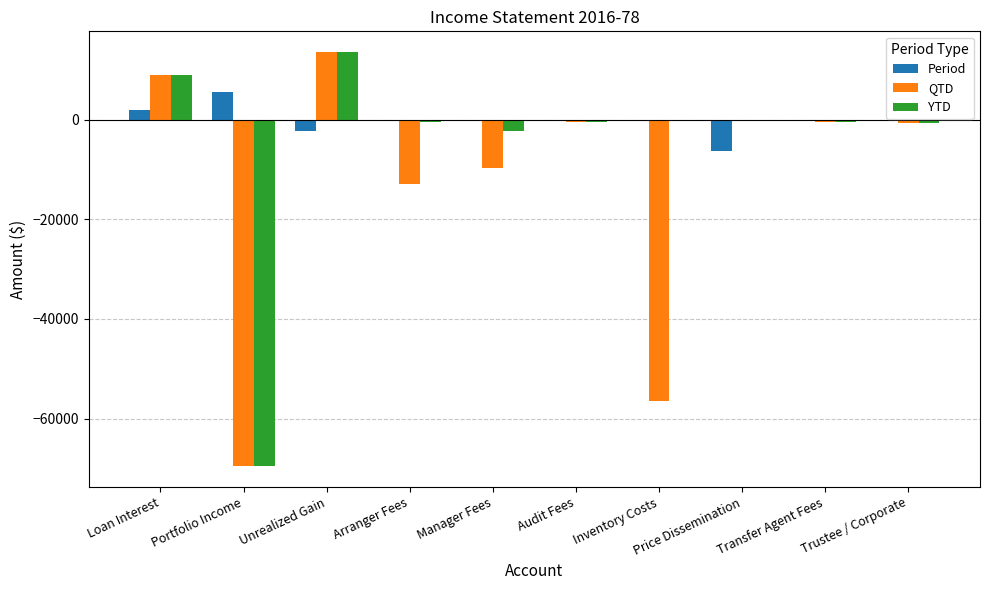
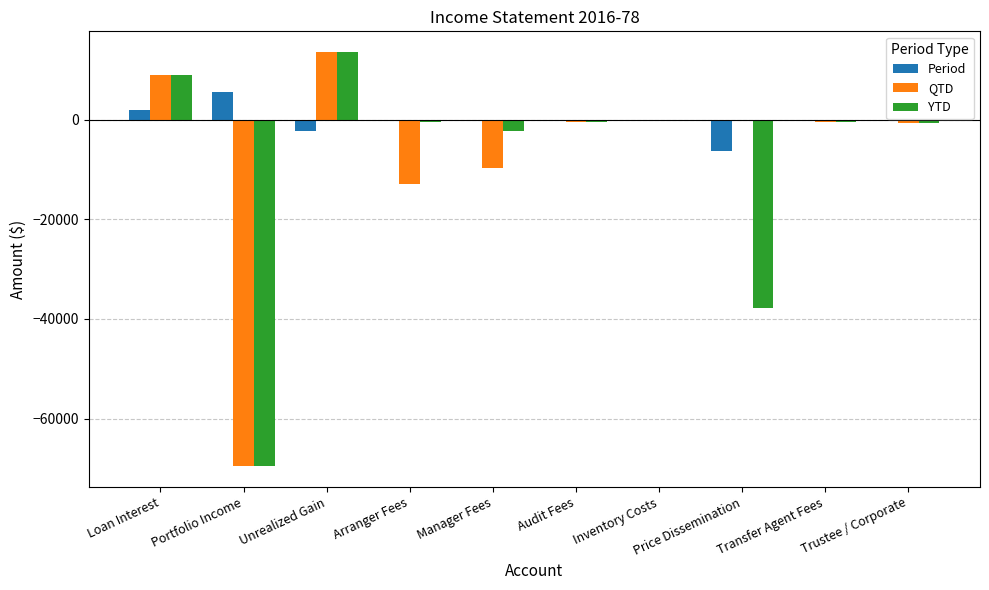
  {
    "Period": {
      "Loan Interest": 2000,
      "Portfolio Income": 6000,
      "Unrealized Gain": -2000,
      "Inventory Costs": 0,
      "Price Dissemination": -6000
    },
    "QTD": {
      "Loan Interest": 9000,
      "Portfolio Income": -70000,
      "Unrealized Gain": 14000,
      "Arranger Fees": -13000,
      "Manager Fees": -10000,
-     "Inventory Costs": -56000,
+     "Inventory Costs": 0,
      "Trustee / Corporate": -1000
    },
    "YTD": {
      "Loan Interest": 9000,
      "Portfolio Income": -70000,
      "Unrealized Gain": 14000,
      "Manager Fees": -2000,
-     "Price Dissemination": 0,
+     "Price Dissemination": -38000,
      "Trustee / Corporate": -1000
    }
  }
